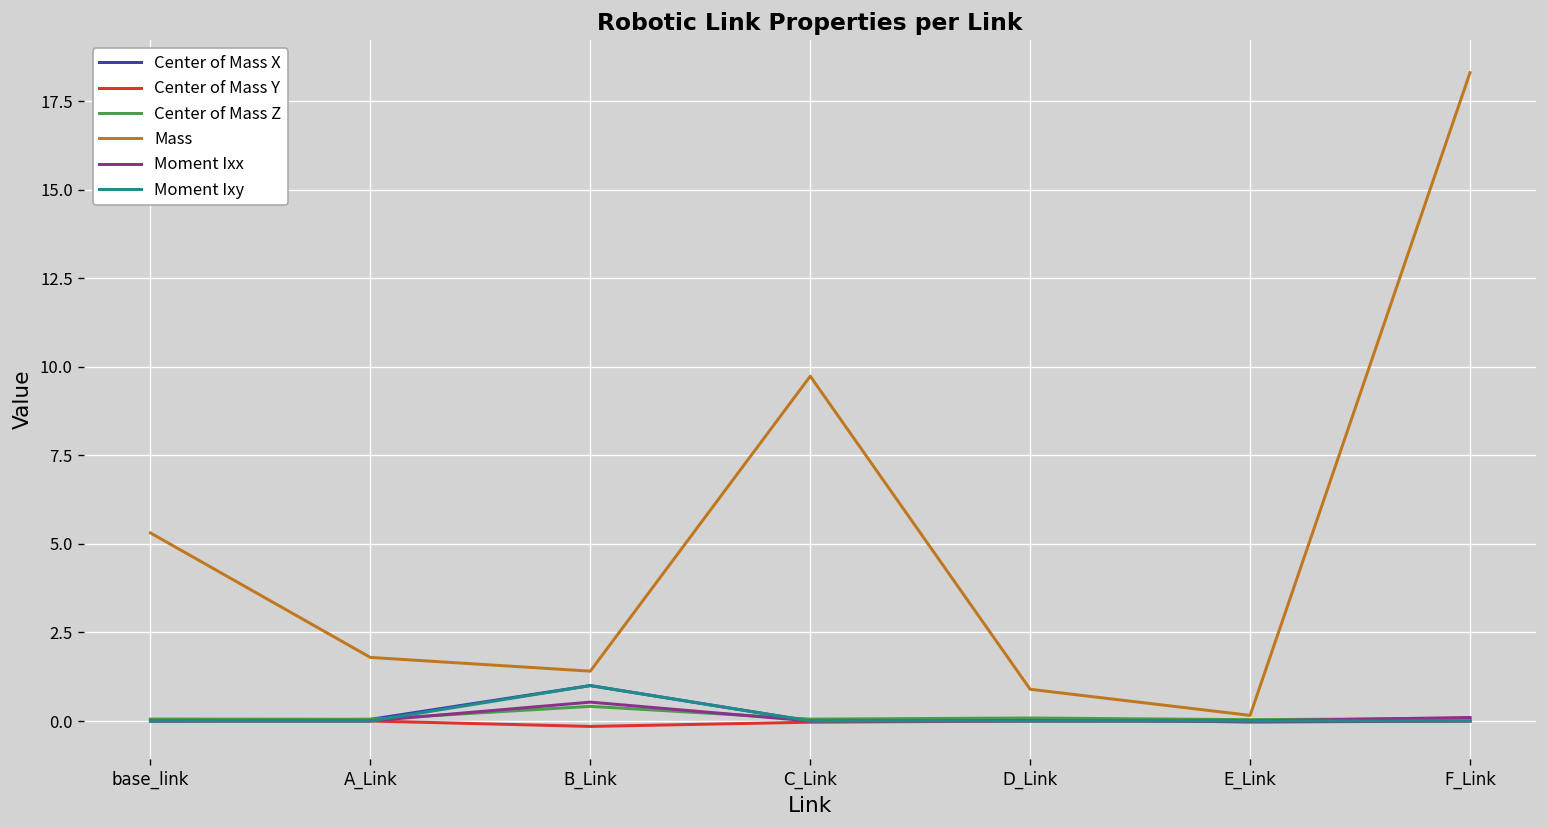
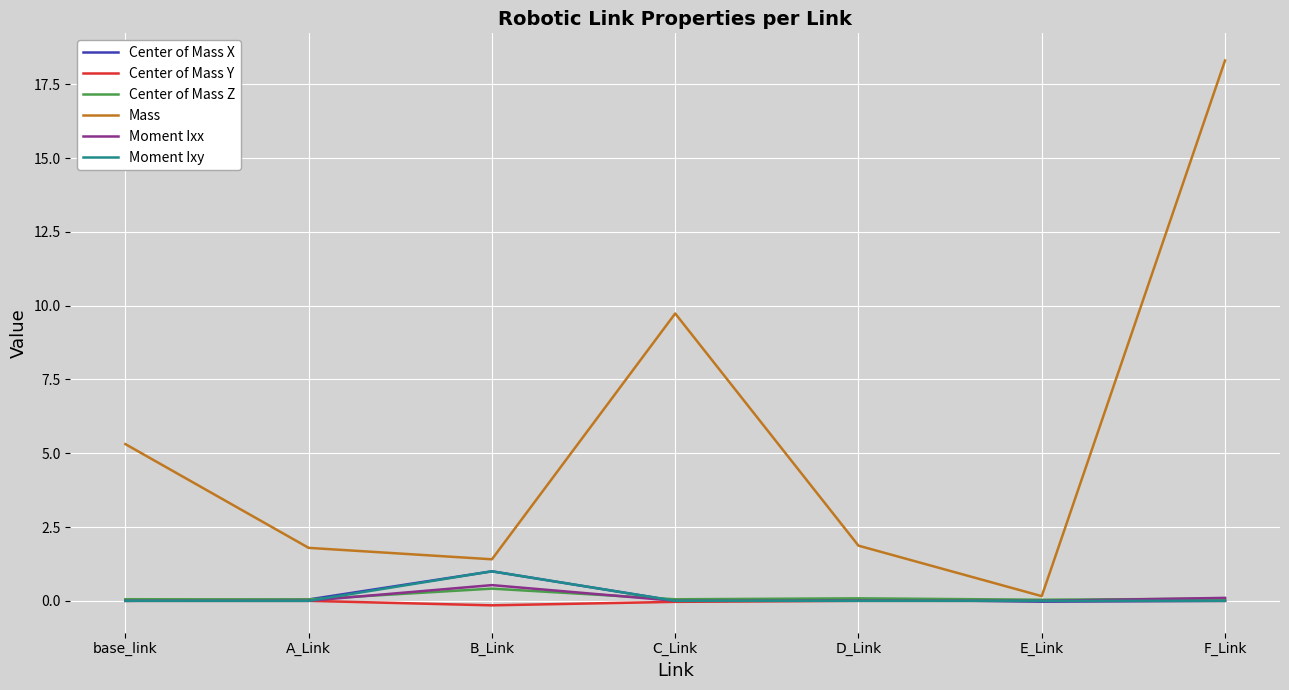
  {
    "Center of Mass Y": {
      "B_Link": -0.2
    },
    "Center of Mass Z": {
      "B_Link": 0.4
    },
    "Mass": {
      "base_link": 5.3,
      "A_Link": 1.8,
      "B_Link": 1.4,
      "C_Link": 9.7,
-     "D_Link": 0.9,
+     "D_Link": 1.9,
      "E_Link": 0.2,
      "F_Link": 18.3
    },
    "Moment Ixx": {
      "B_Link": 0.5
    }
  }
